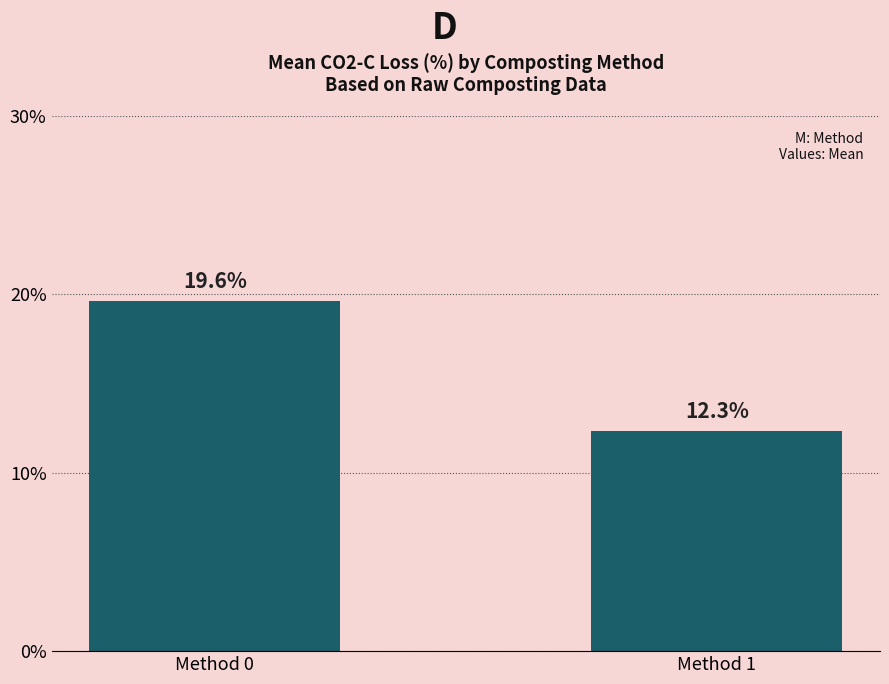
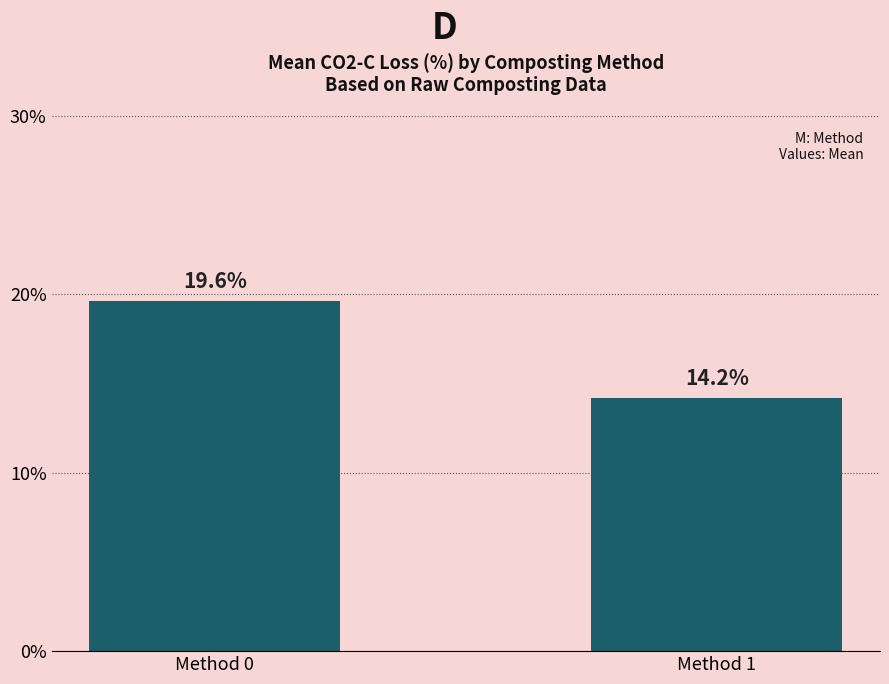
  {
    "Method 0": "19.6%",
-   "Method 1": "12.3%"
+   "Method 1": "14.2%"
  }
